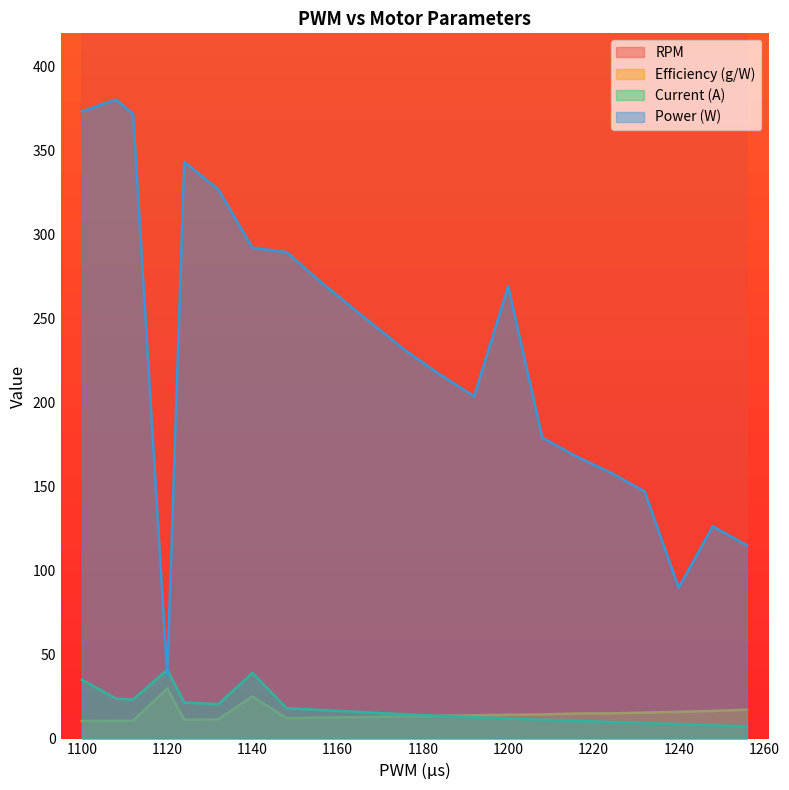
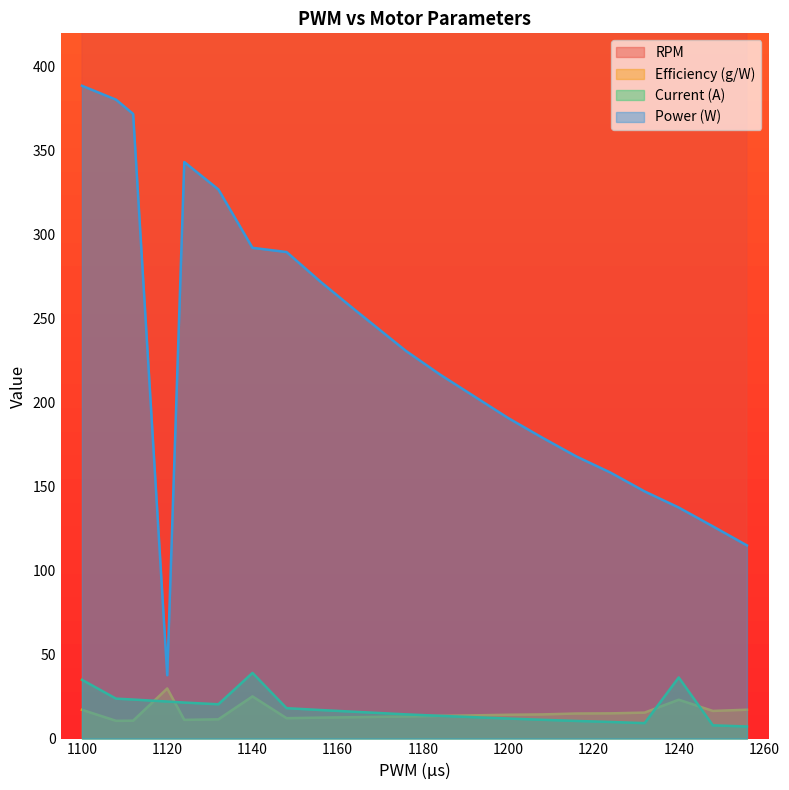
  {
    "Efficiency (g/W)": {
-     "1100": 10,
+     "1100": 17,
      "1120": 30,
      "1140": 25,
      "1200": 14,
-     "1240": 16
+     "1240": 23
    },
    "Current (A)": {
      "1100": 35,
-     "1120": 41,
+     "1120": 22,
      "1140": 39,
      "1200": 12,
-     "1240": 9
+     "1240": 36
    },
    "Power (W)": {
-     "1100": 374,
+     "1100": 389,
      "1120": 38,
      "1140": 292,
-     "1200": 269,
-     "1240": 90
+     "1200": 191,
+     "1240": 138
    }
  }
